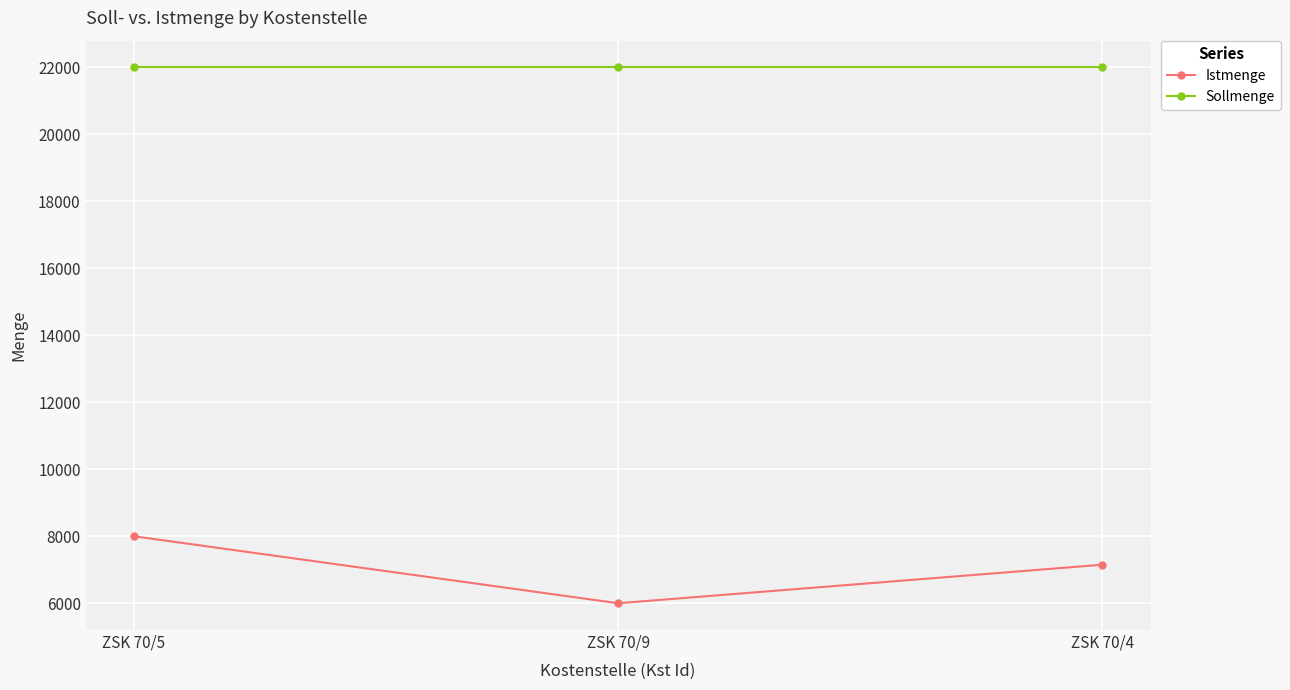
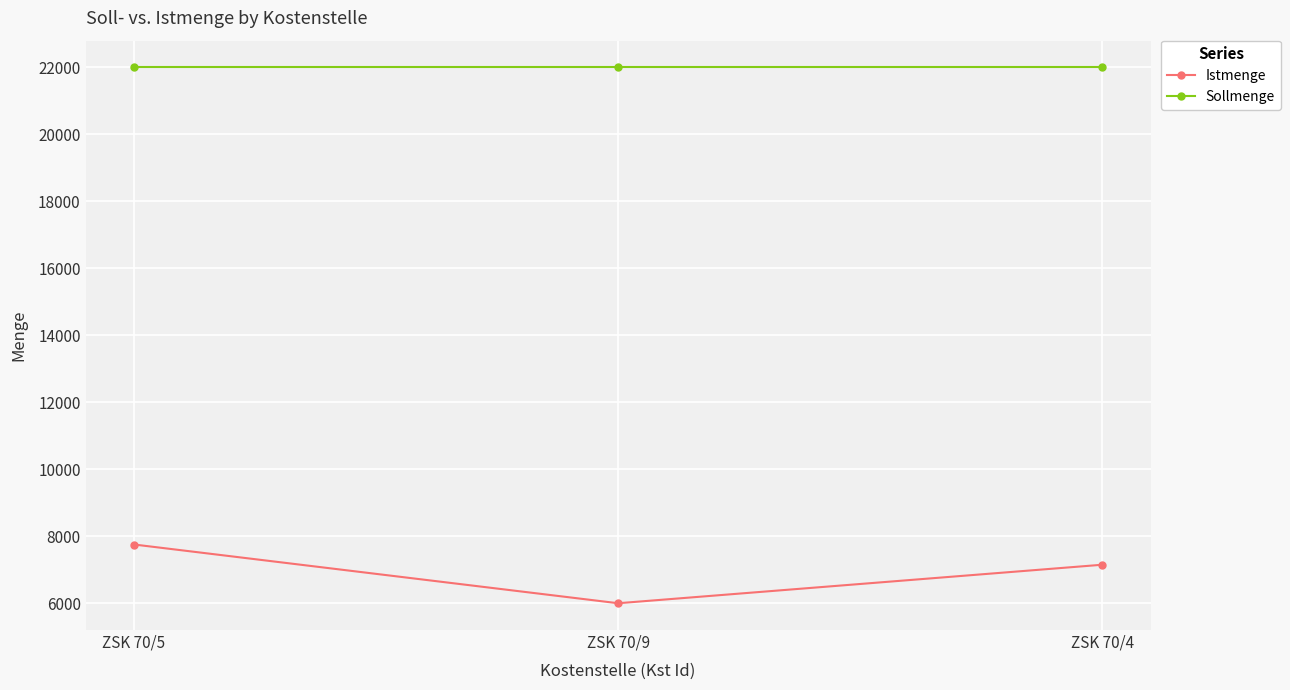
  {
    "Istmenge": {
-     "ZSK 70/5": 8000,
+     "ZSK 70/5": 7800,
      "ZSK 70/9": 6000,
      "ZSK 70/4": 7200
    },
    "Sollmenge": {
      "ZSK 70/5": 22000,
      "ZSK 70/9": 22000,
      "ZSK 70/4": 22000
    }
  }
